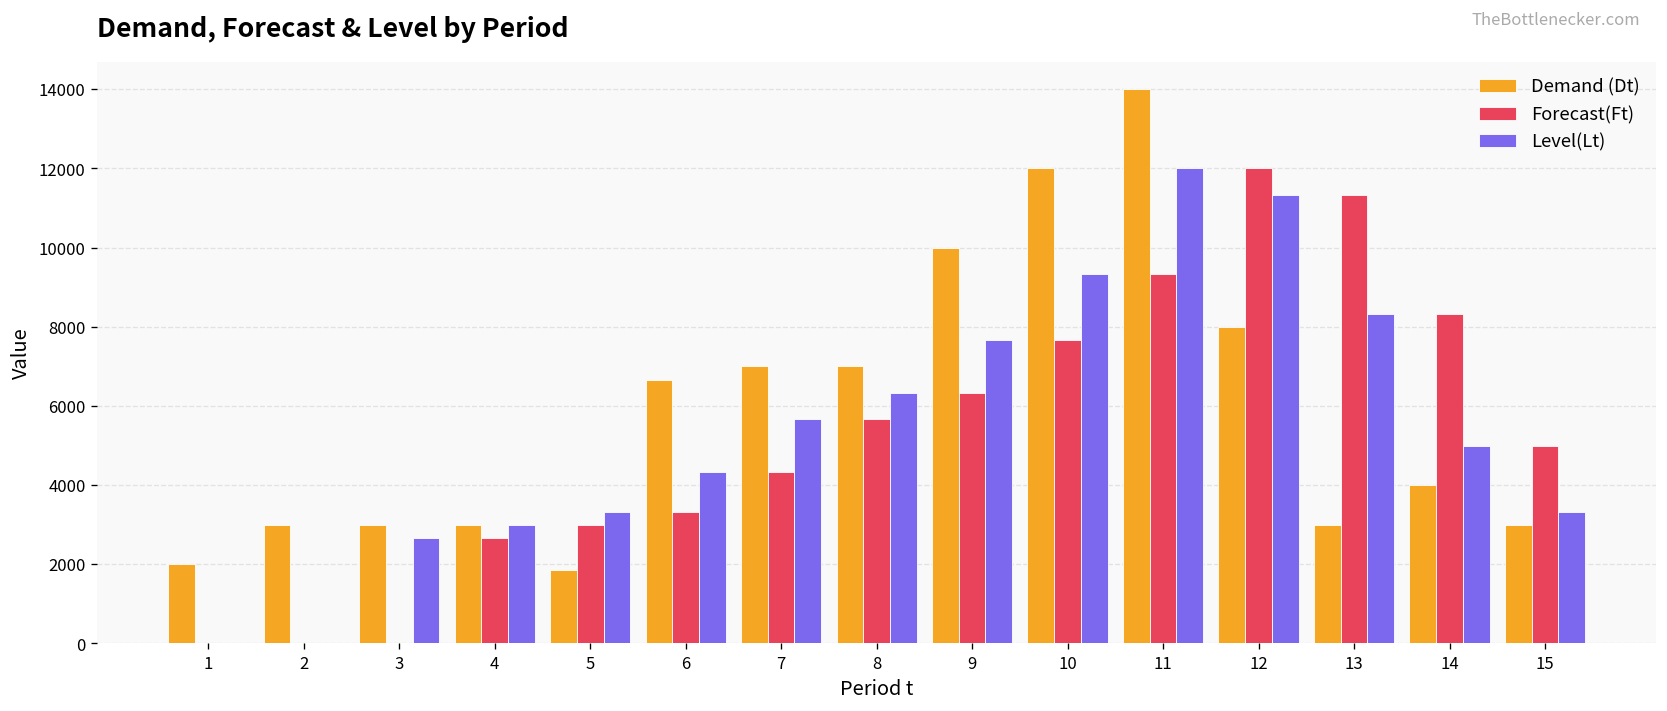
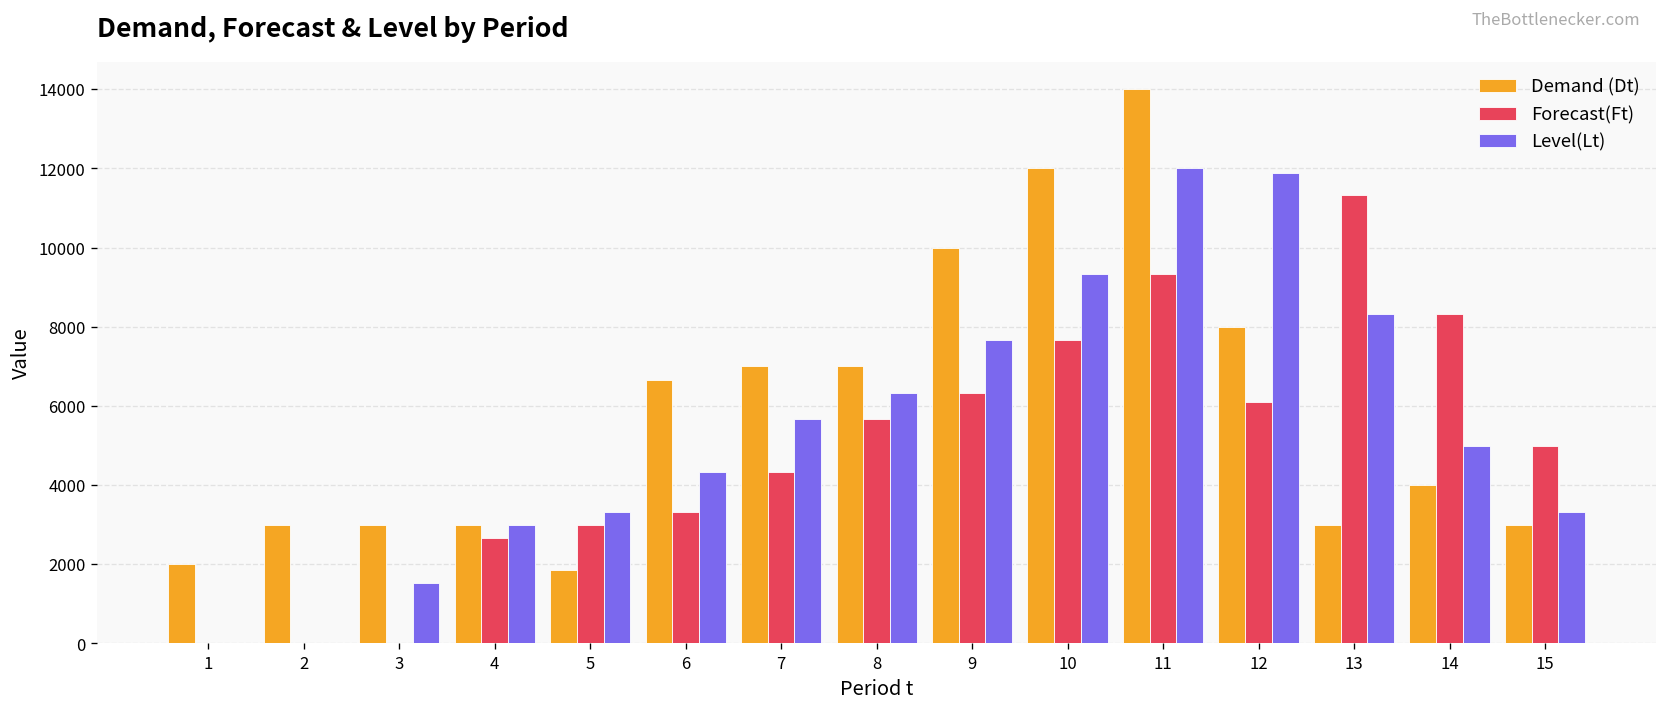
  {
    "Demand (Dt)": {
      "1": 2000,
      "2": 3000,
      "3": 3000,
      "4": 3000,
      "5": 1900,
      "6": 6600,
      "7": 7000,
      "8": 7000,
      "9": 10000,
      "10": 12000,
      "11": 14000,
      "12": 8000,
      "13": 3000,
      "14": 4000,
      "15": 3000
    },
    "Forecast(Ft)": {
      "1": 0,
      "2": 0,
      "3": 0,
      "4": 2700,
      "5": 3000,
      "6": 3300,
      "7": 4300,
      "8": 5700,
      "9": 6300,
      "10": 7700,
      "11": 9300,
-     "12": 12000,
+     "12": 6100,
      "13": 11300,
      "14": 8300,
      "15": 5000
    },
    "Level(Lt)": {
      "1": 0,
      "2": 0,
-     "3": 2700,
+     "3": 1500,
      "4": 3000,
      "5": 3300,
      "6": 4300,
      "7": 5700,
      "8": 6300,
      "9": 7700,
      "10": 9300,
      "11": 12000,
-     "12": 11300,
+     "12": 11900,
      "13": 8300,
      "14": 5000,
      "15": 3300
    }
  }
